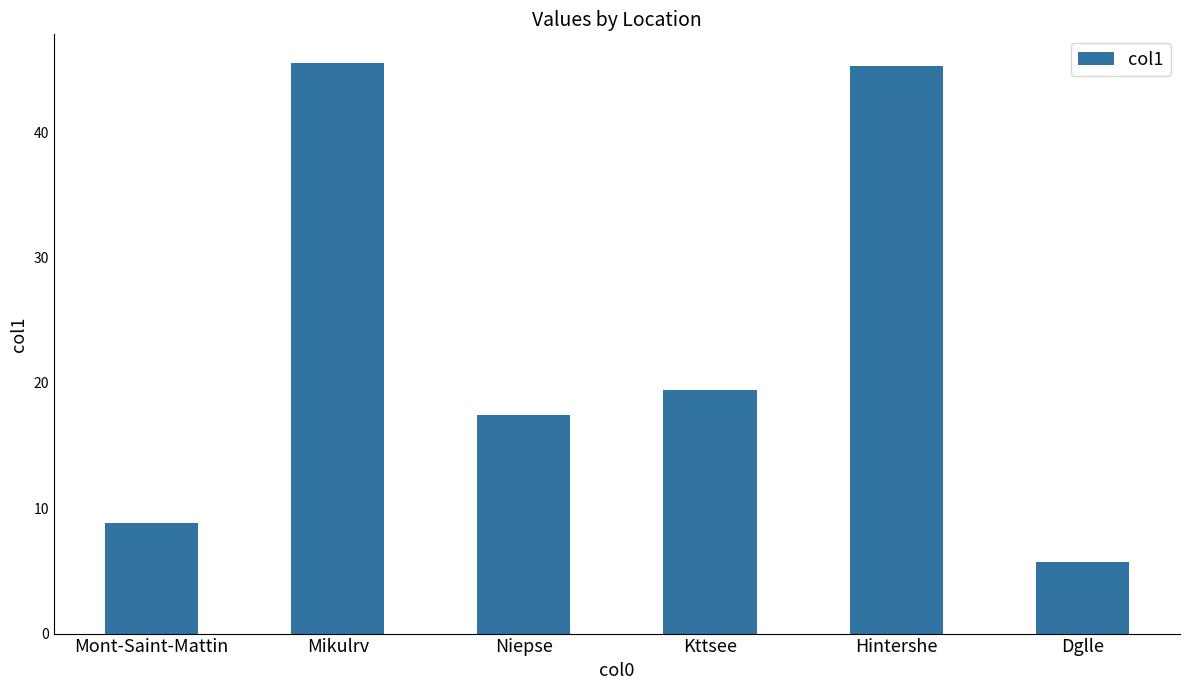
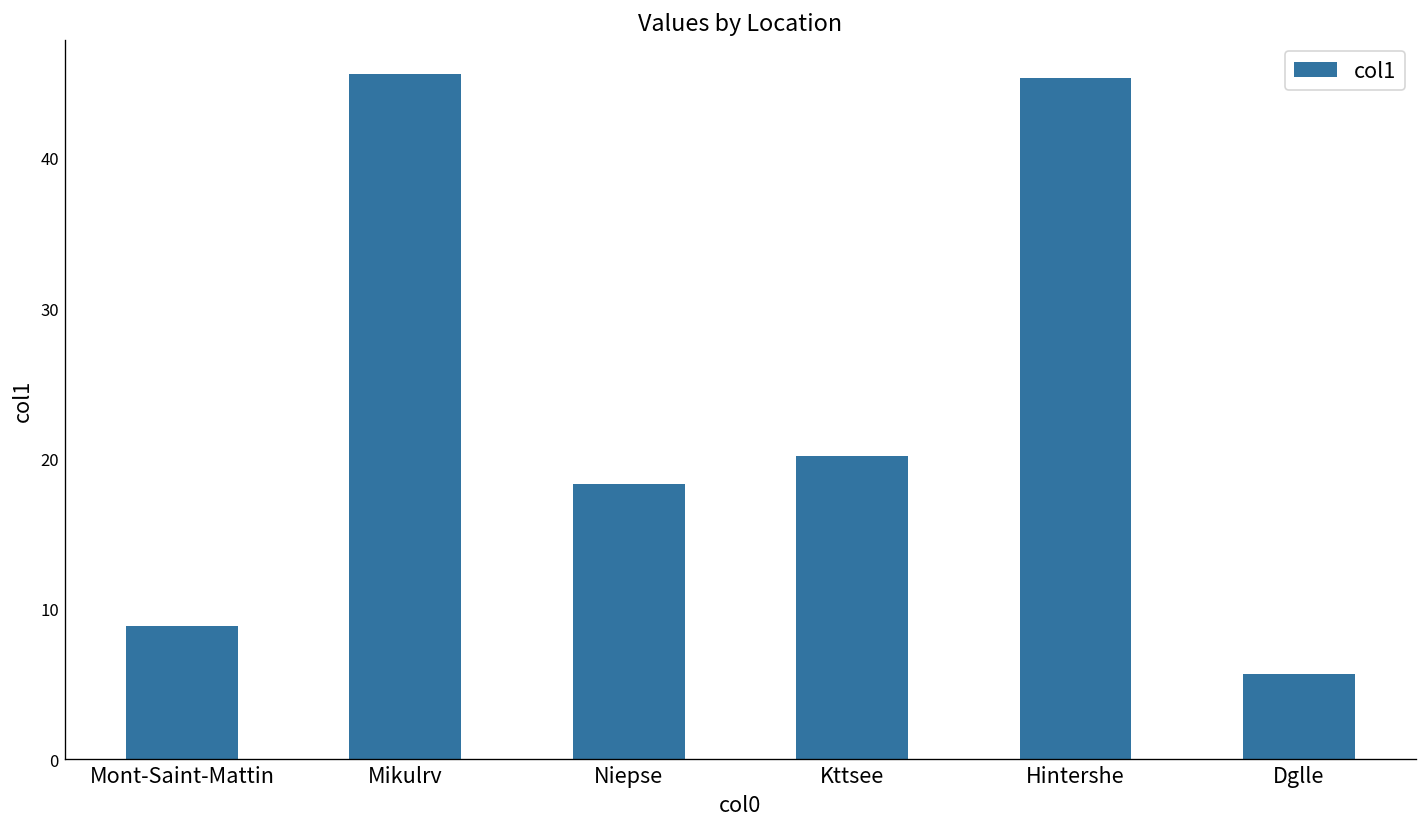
  {
    "Mont-Saint-Mattin": 8.8,
    "Mikulrv": 45.5,
-   "Niepse": 17.4,
-   "Kttsee": 19.4,
+   "Niepse": 18.3,
+   "Kttsee": 20.2,
    "Hintershe": 45.3,
    "Dglle": 5.7
  }
